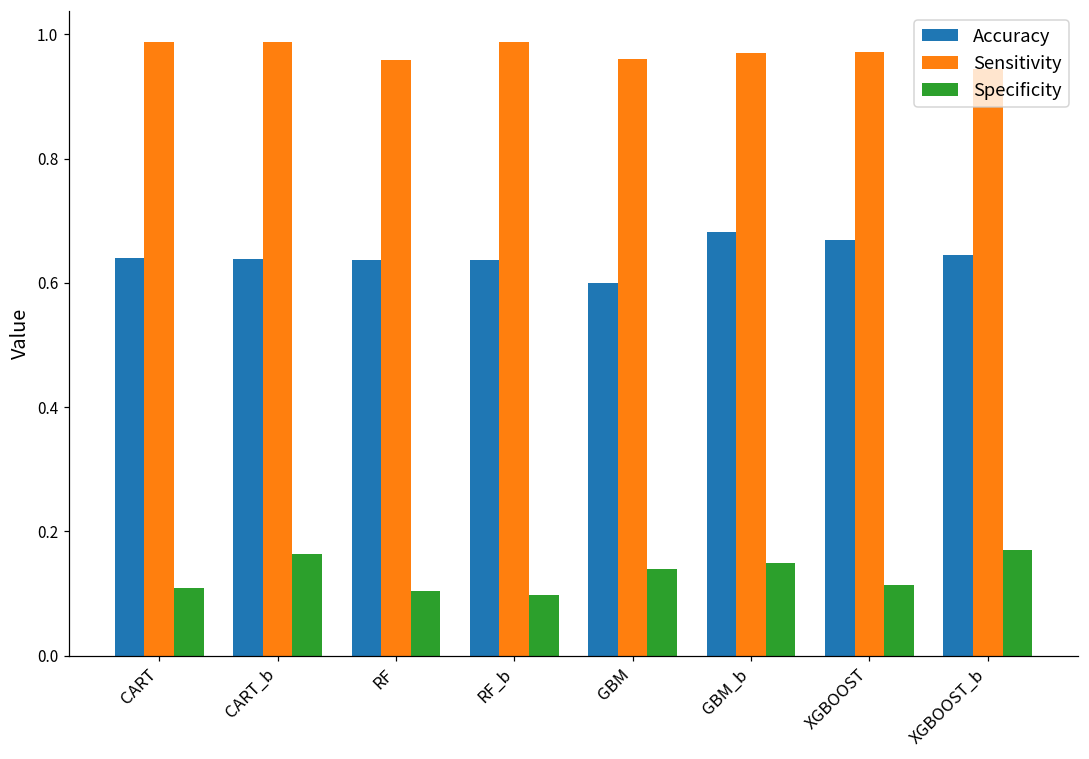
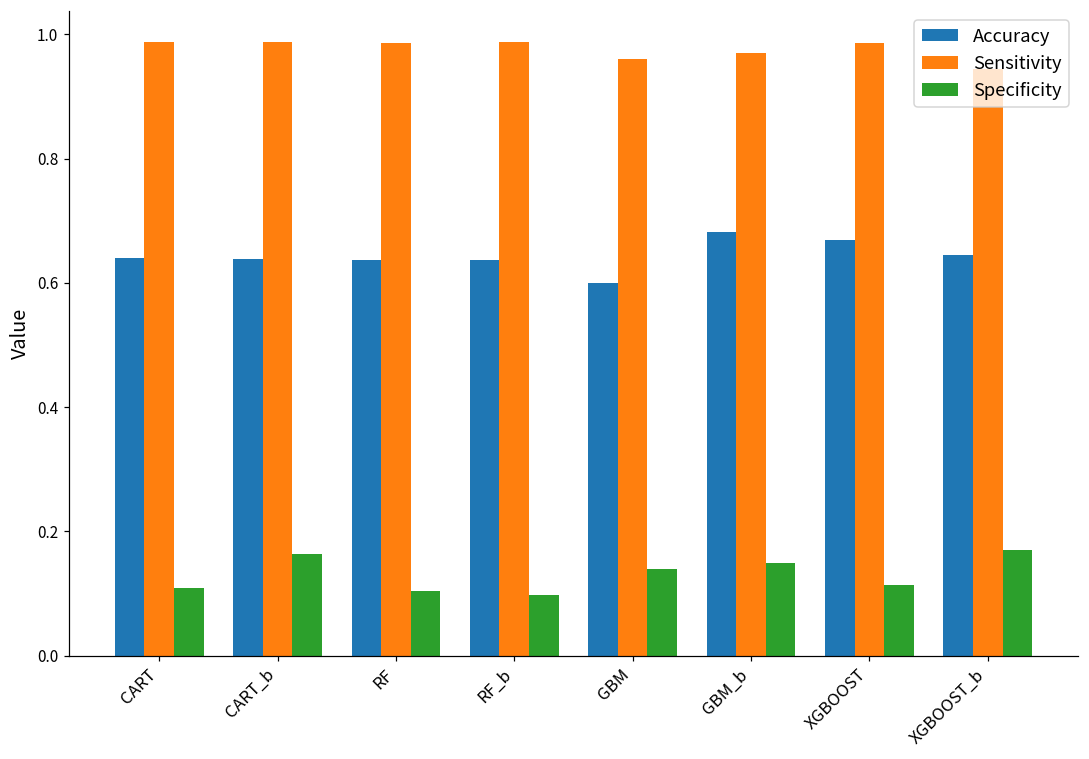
  {
    "Accuracy": {
      "CART": 0.64,
      "CART_b": 0.64,
      "RF": 0.64,
      "RF_b": 0.64,
      "GBM": 0.60,
      "GBM_b": 0.68,
      "XGBOOST": 0.67,
      "XGBOOST_b": 0.65
    },
    "Sensitivity": {
      "CART": 0.99,
      "CART_b": 0.99,
-     "RF": 0.96,
+     "RF": 0.99,
      "RF_b": 0.99,
      "GBM": 0.96,
      "GBM_b": 0.97,
-     "XGBOOST": 0.97
+     "XGBOOST": 0.99
    },
    "Specificity": {
      "CART": 0.11,
      "CART_b": 0.16,
      "RF": 0.10,
      "RF_b": 0.10,
      "GBM": 0.14,
      "GBM_b": 0.15,
      "XGBOOST": 0.11,
      "XGBOOST_b": 0.17
    }
  }
